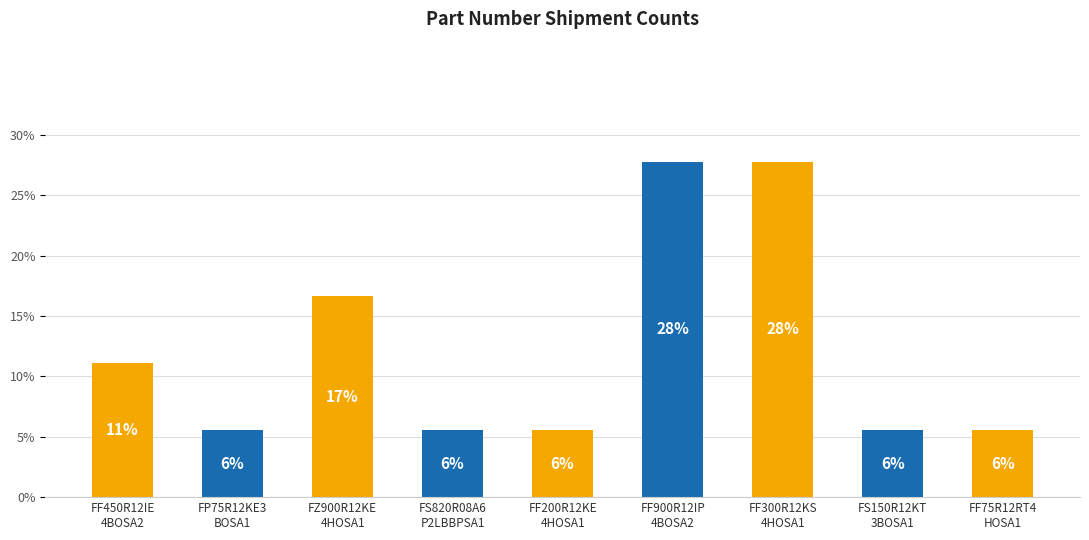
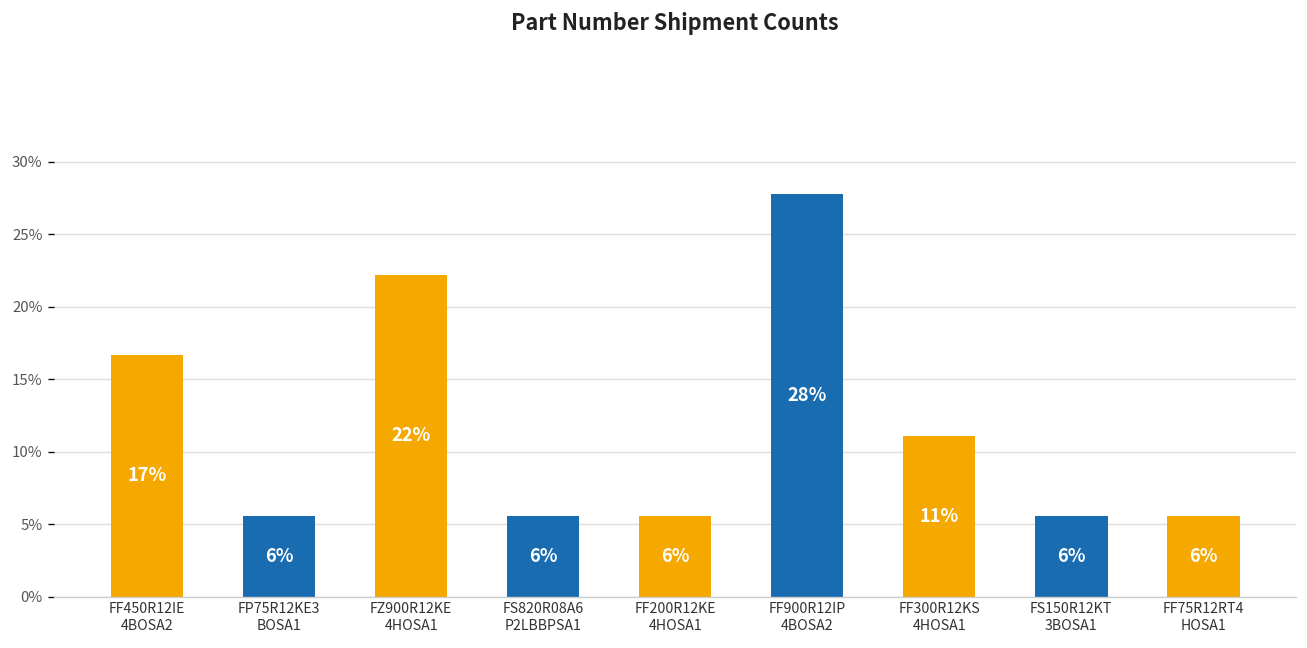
  {
-   "FF450R12IE 4BOSA2": "11%",
+   "FF450R12IE 4BOSA2": "17%",
    "FP75R12KE3 BOSA1": "6%",
-   "FZ900R12KE 4HOSA1": "17%",
+   "FZ900R12KE 4HOSA1": "22%",
    "FS820R08A6 P2LBBPSA1": "6%",
    "FF200R12KE 4HOSA1": "6%",
    "FF900R12IP 4BOSA2": "28%",
-   "FF300R12KS 4HOSA1": "28%",
+   "FF300R12KS 4HOSA1": "11%",
    "FS150R12KT 3BOSA1": "6%",
    "FF75R12RT4 HOSA1": "6%"
  }
